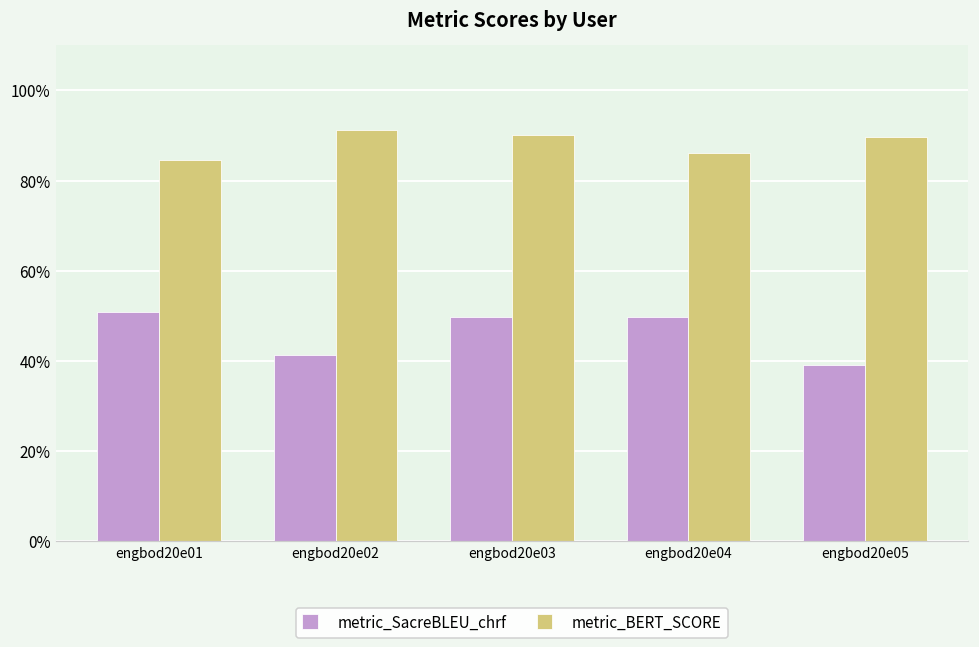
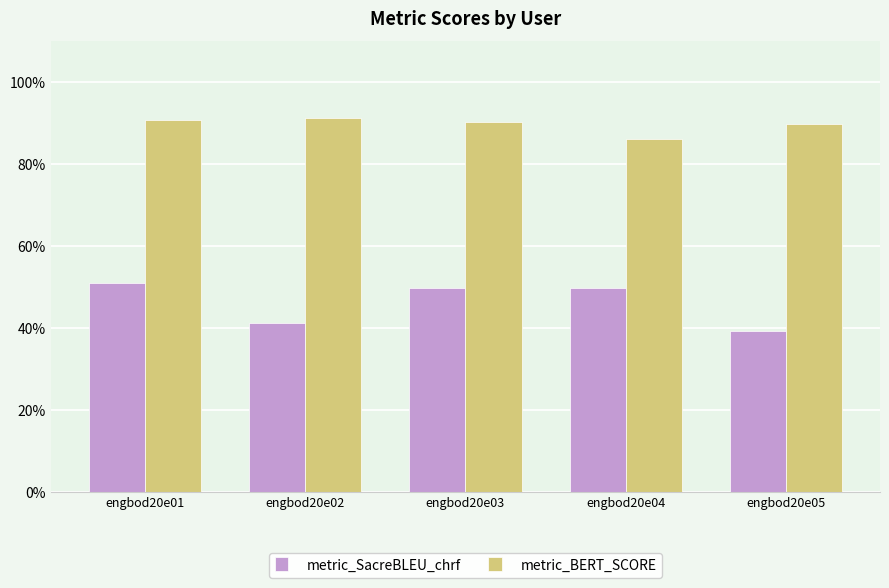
  {
    "metric_SacreBLEU_chrf": {
      "engbod20e01": "51%",
      "engbod20e02": "41%",
      "engbod20e03": "50%",
      "engbod20e04": "50%",
      "engbod20e05": "39%"
    },
    "metric_BERT_SCORE": {
-     "engbod20e01": "84%",
+     "engbod20e01": "91%",
      "engbod20e02": "91%",
      "engbod20e03": "90%",
      "engbod20e04": "86%",
      "engbod20e05": "90%"
    }
  }
